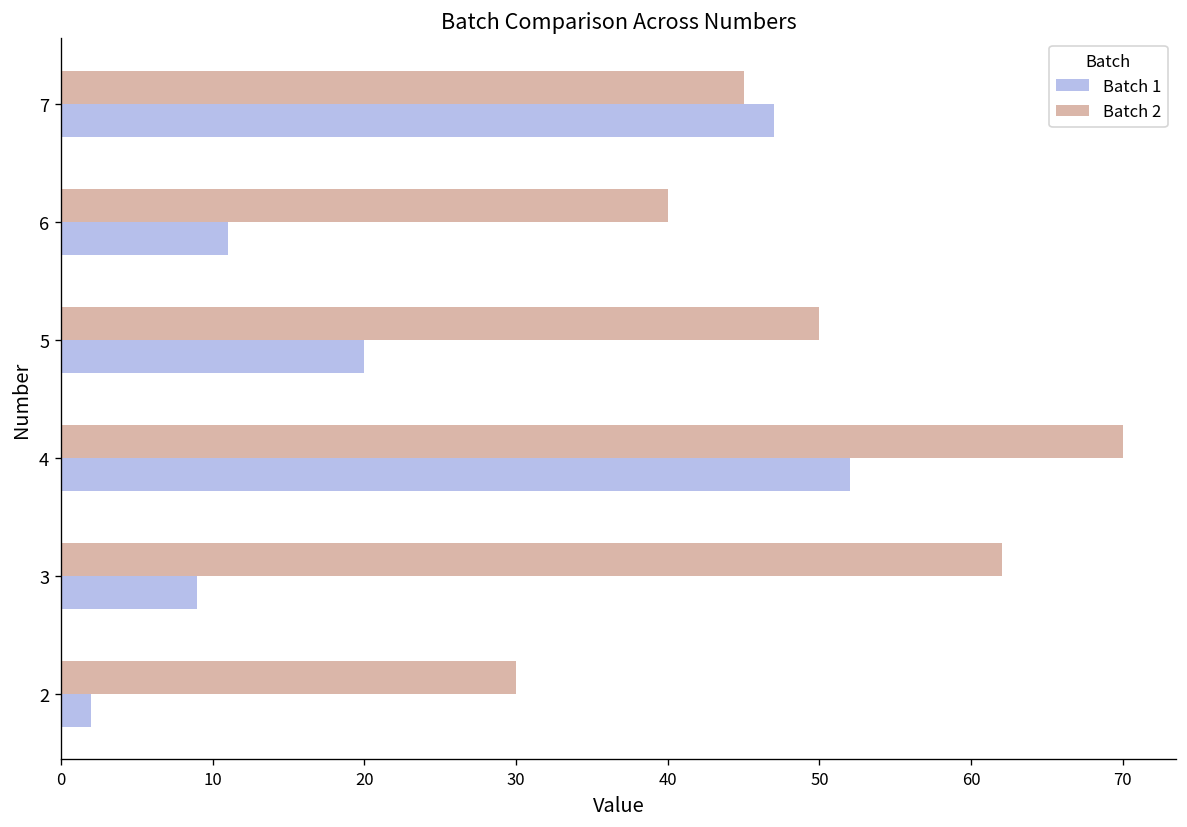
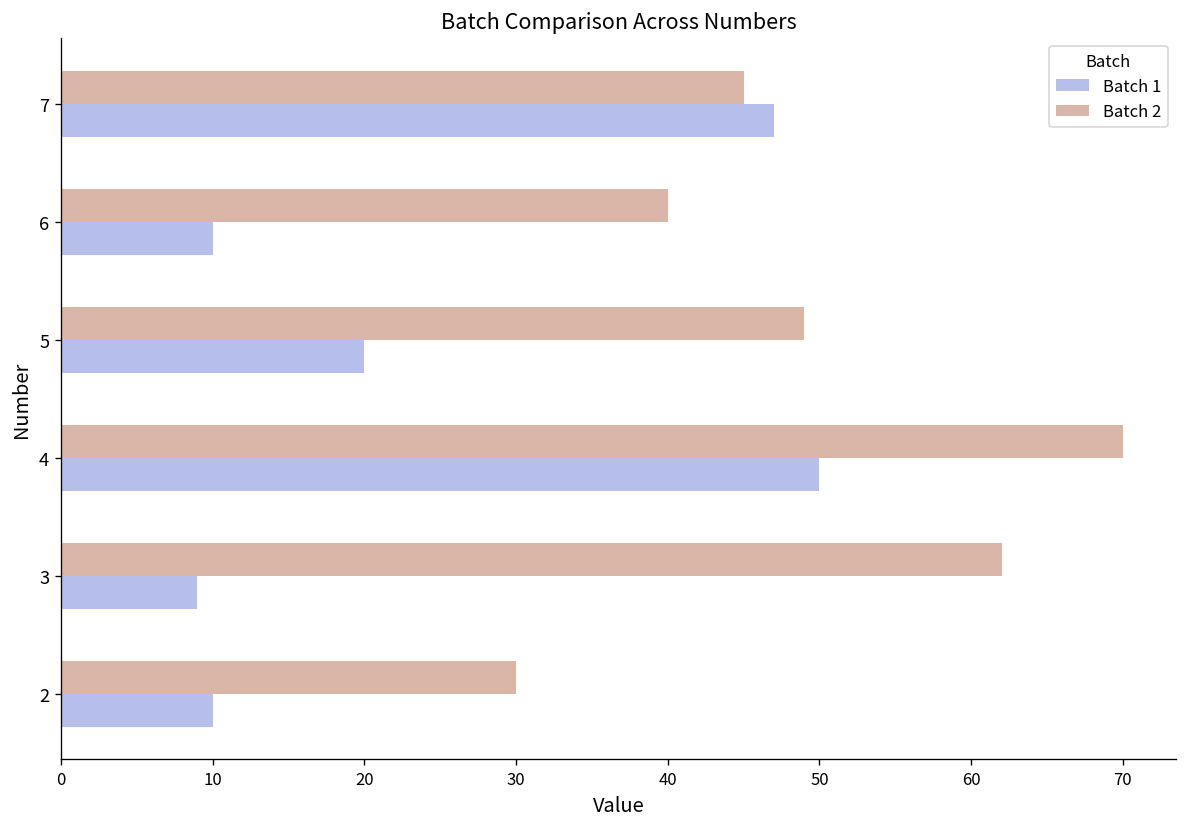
  {
    "Batch 1": {
      "7": 47,
-     "6": 11,
+     "6": 10,
      "5": 20,
-     "4": 52,
+     "4": 50,
      "3": 9,
-     "2": 2
+     "2": 10
    },
    "Batch 2": {
      "7": 45,
      "6": 40,
-     "5": 50,
+     "5": 49,
      "4": 70,
      "3": 62,
      "2": 30
    }
  }
